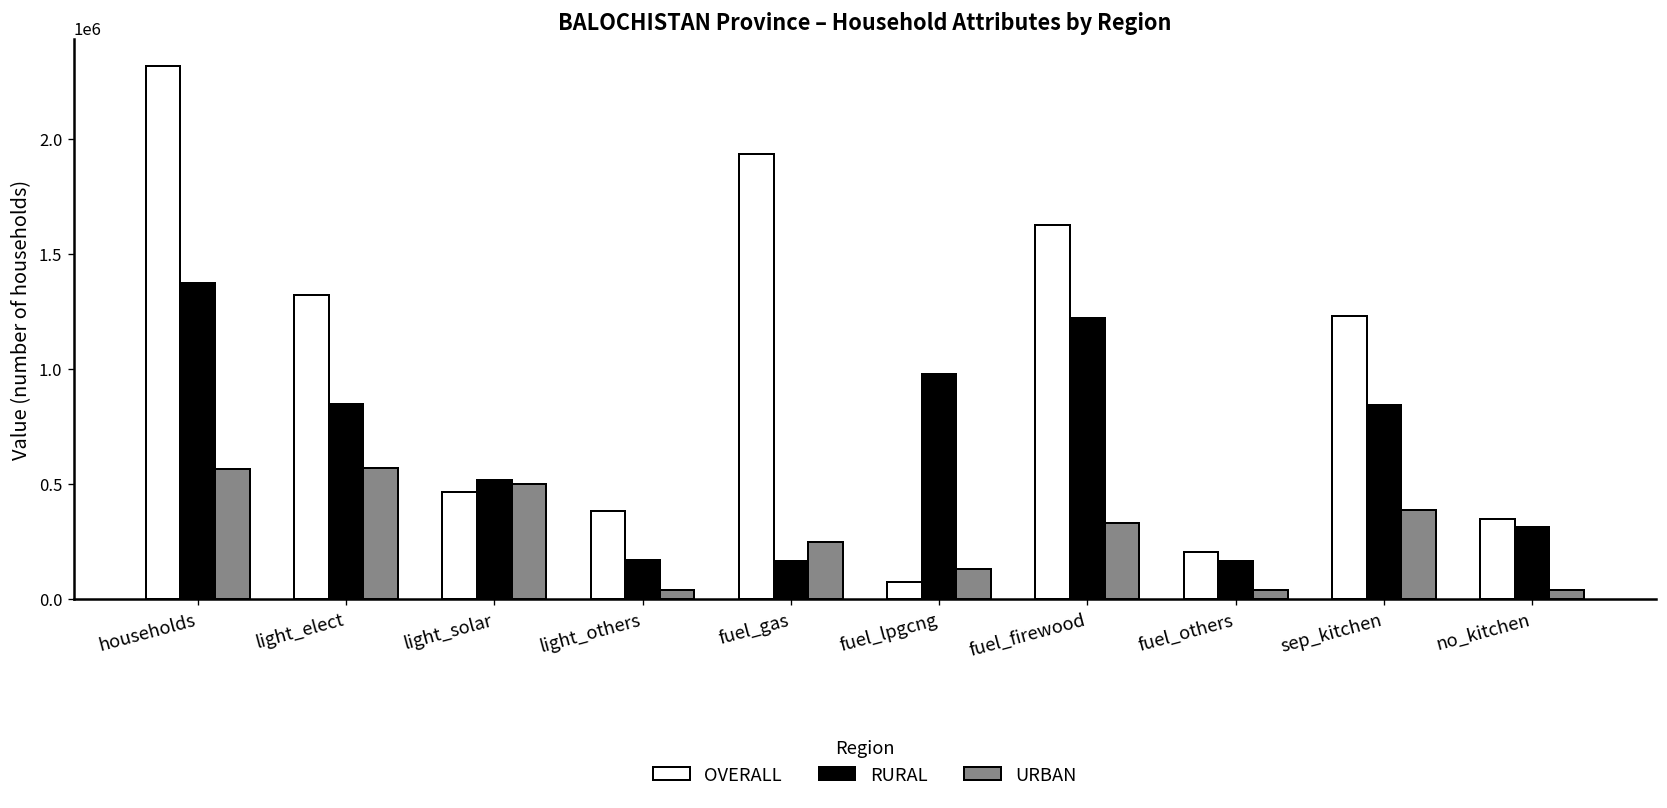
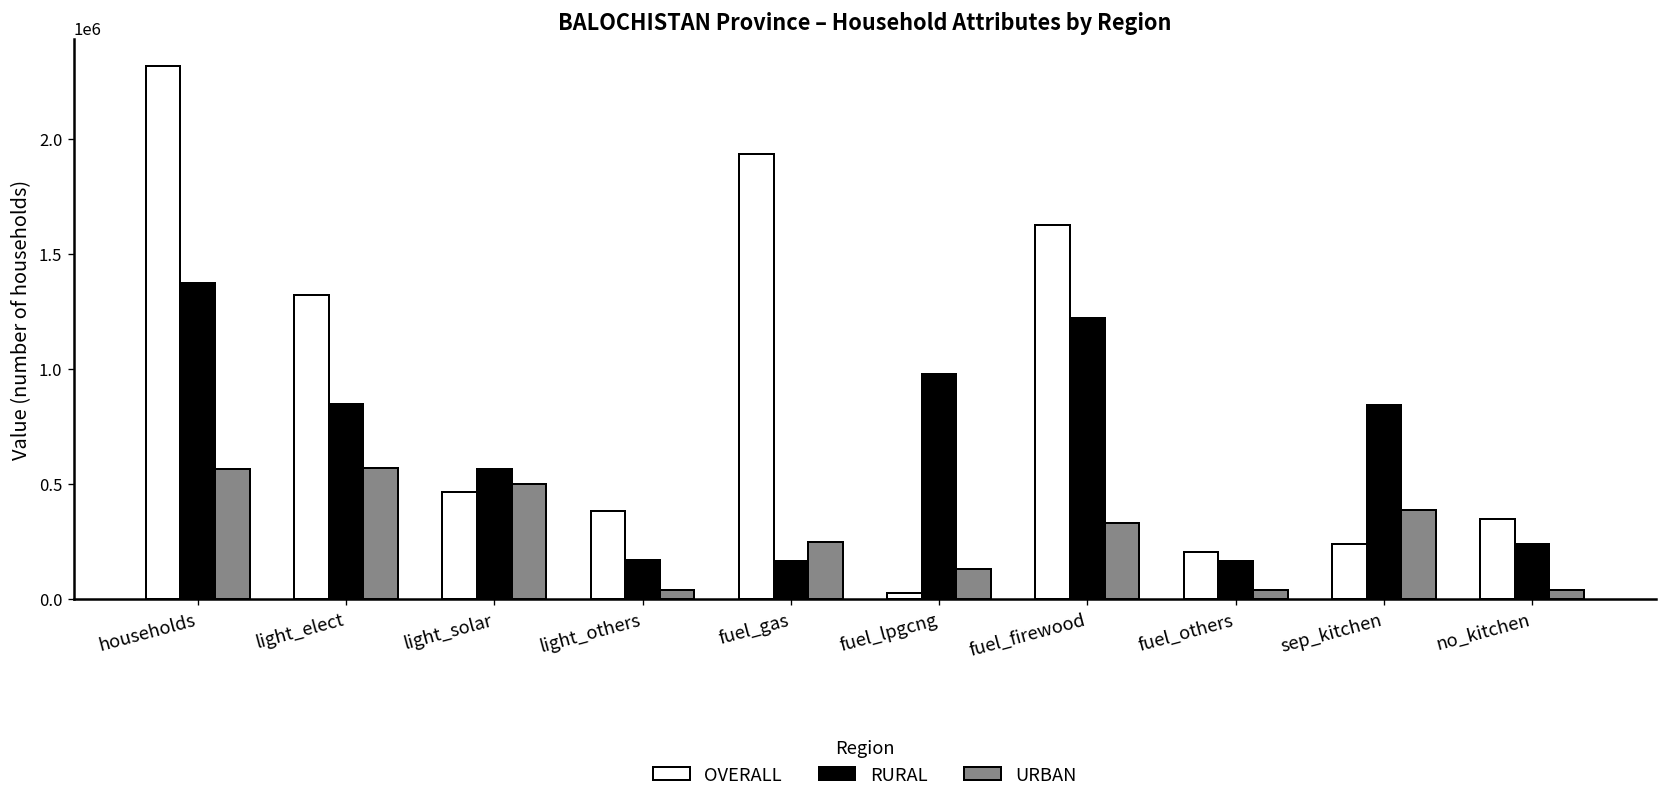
  {
    "OVERALL": {
      "households": 2320000,
      "light_elect": 1320000,
      "light_solar": 460000,
      "light_others": 380000,
      "fuel_gas": 1930000,
-     "fuel_lpgcng": 80000,
+     "fuel_lpgcng": 30000,
      "fuel_firewood": 1620000,
      "fuel_others": 200000,
-     "sep_kitchen": 1230000,
+     "sep_kitchen": 240000,
      "no_kitchen": 350000
    },
    "RURAL": {
      "households": 1370000,
      "light_elect": 850000,
-     "light_solar": 520000,
+     "light_solar": 560000,
      "light_others": 170000,
      "fuel_gas": 170000,
      "fuel_lpgcng": 980000,
      "fuel_firewood": 1220000,
      "fuel_others": 170000,
      "sep_kitchen": 840000,
-     "no_kitchen": 310000
+     "no_kitchen": 240000
    },
    "URBAN": {
      "households": 570000,
      "light_elect": 570000,
      "light_solar": 500000,
      "light_others": 40000,
      "fuel_gas": 250000,
      "fuel_lpgcng": 130000,
      "fuel_firewood": 330000,
      "fuel_others": 40000,
      "sep_kitchen": 390000,
      "no_kitchen": 40000
    }
  }
